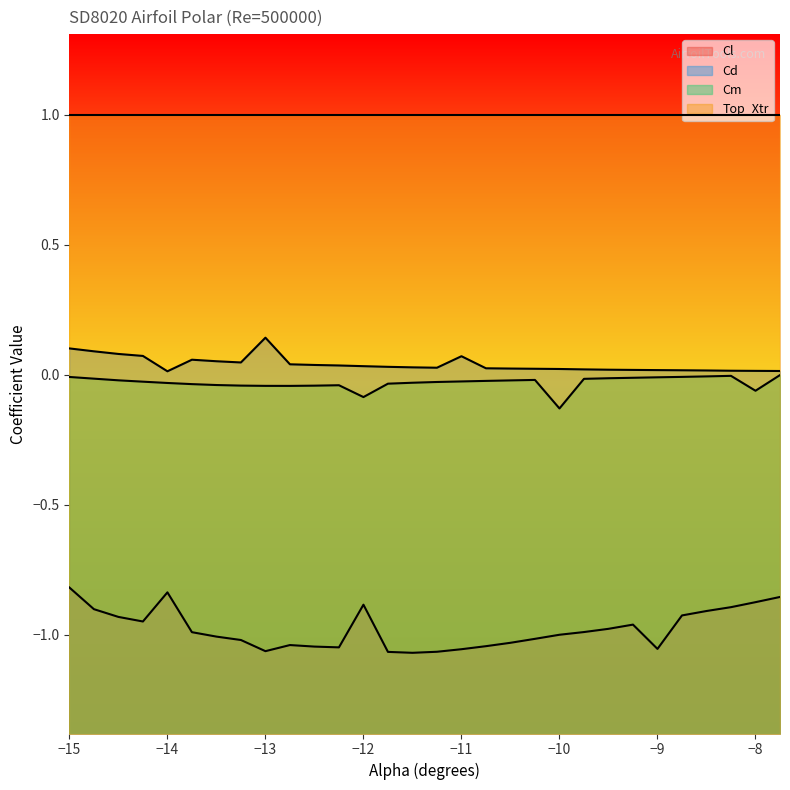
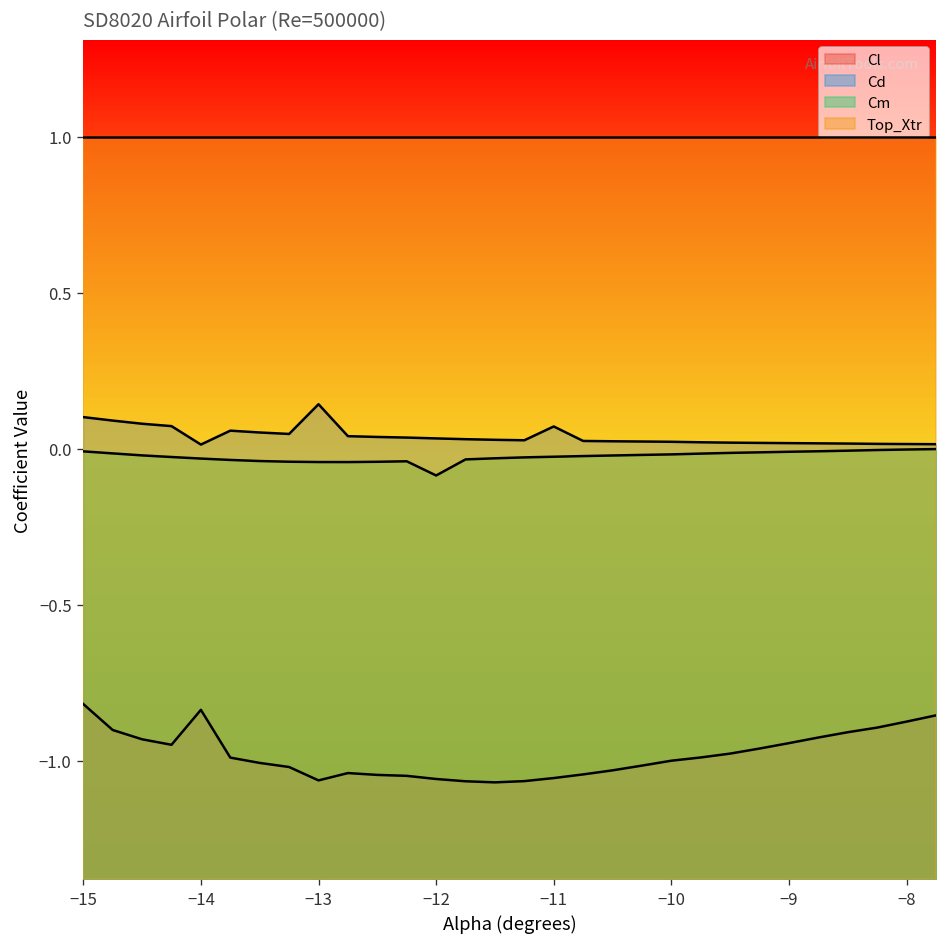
  {
    "Cl": {
      "−15": -0.82,
      "−14": -0.84,
      "−13": -1.06,
-     "−12": -0.88,
+     "−12": -1.06,
      "−11": -1.05,
      "−10": -1.00,
-     "−9": -1.05,
+     "−9": -0.94,
      "−8": -0.87
    },
    "Cd": {
      "−15": 0.10,
      "−14": 0.01,
      "−13": 0.14,
      "−12": 0.03,
      "−11": 0.07,
      "−10": 0.02,
      "−9": 0.02,
      "−8": 0.02
    },
    "Cm": {
      "−15": -0.01,
      "−14": -0.03,
      "−13": -0.04,
      "−12": -0.09,
      "−11": -0.03,
-     "−10": -0.13,
+     "−10": -0.02,
      "−9": -0.01,
-     "−8": -0.06
+     "−8": 0.00
    },
    "Top_Xtr": {
      "−15": 1.00,
      "−14": 1.00,
      "−13": 1.00,
      "−12": 1.00,
      "−11": 1.00,
      "−10": 1.00,
      "−9": 1.00
    }
  }
